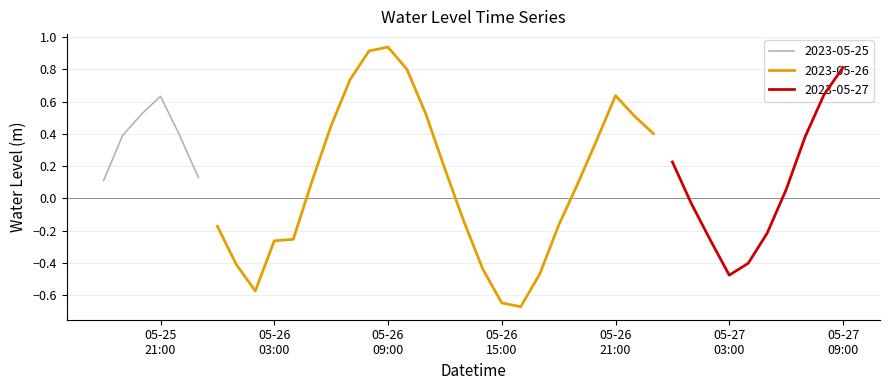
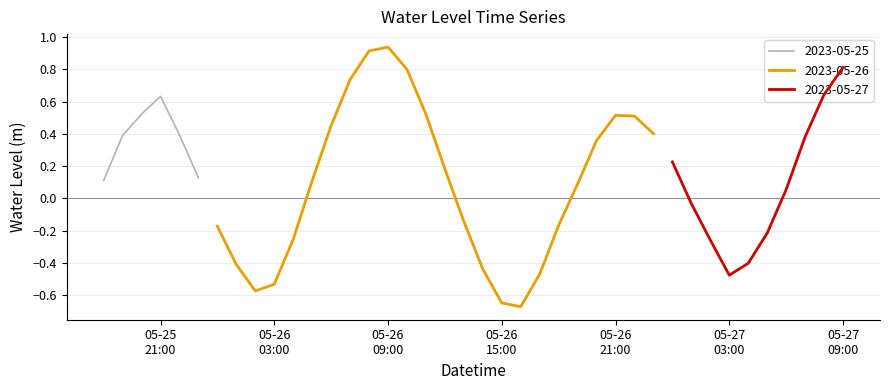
  {
    "2023-05-25": {
      "05-25 21:00": 0.63
    },
    "2023-05-26": {
-     "05-26 03:00": -0.26,
+     "05-26 03:00": -0.53,
      "05-26 09:00": 0.94,
      "05-26 15:00": -0.65,
-     "05-26 21:00": 0.64
+     "05-26 21:00": 0.51
    },
    "2023-05-27": {
      "05-27 03:00": -0.47
    }
  }
